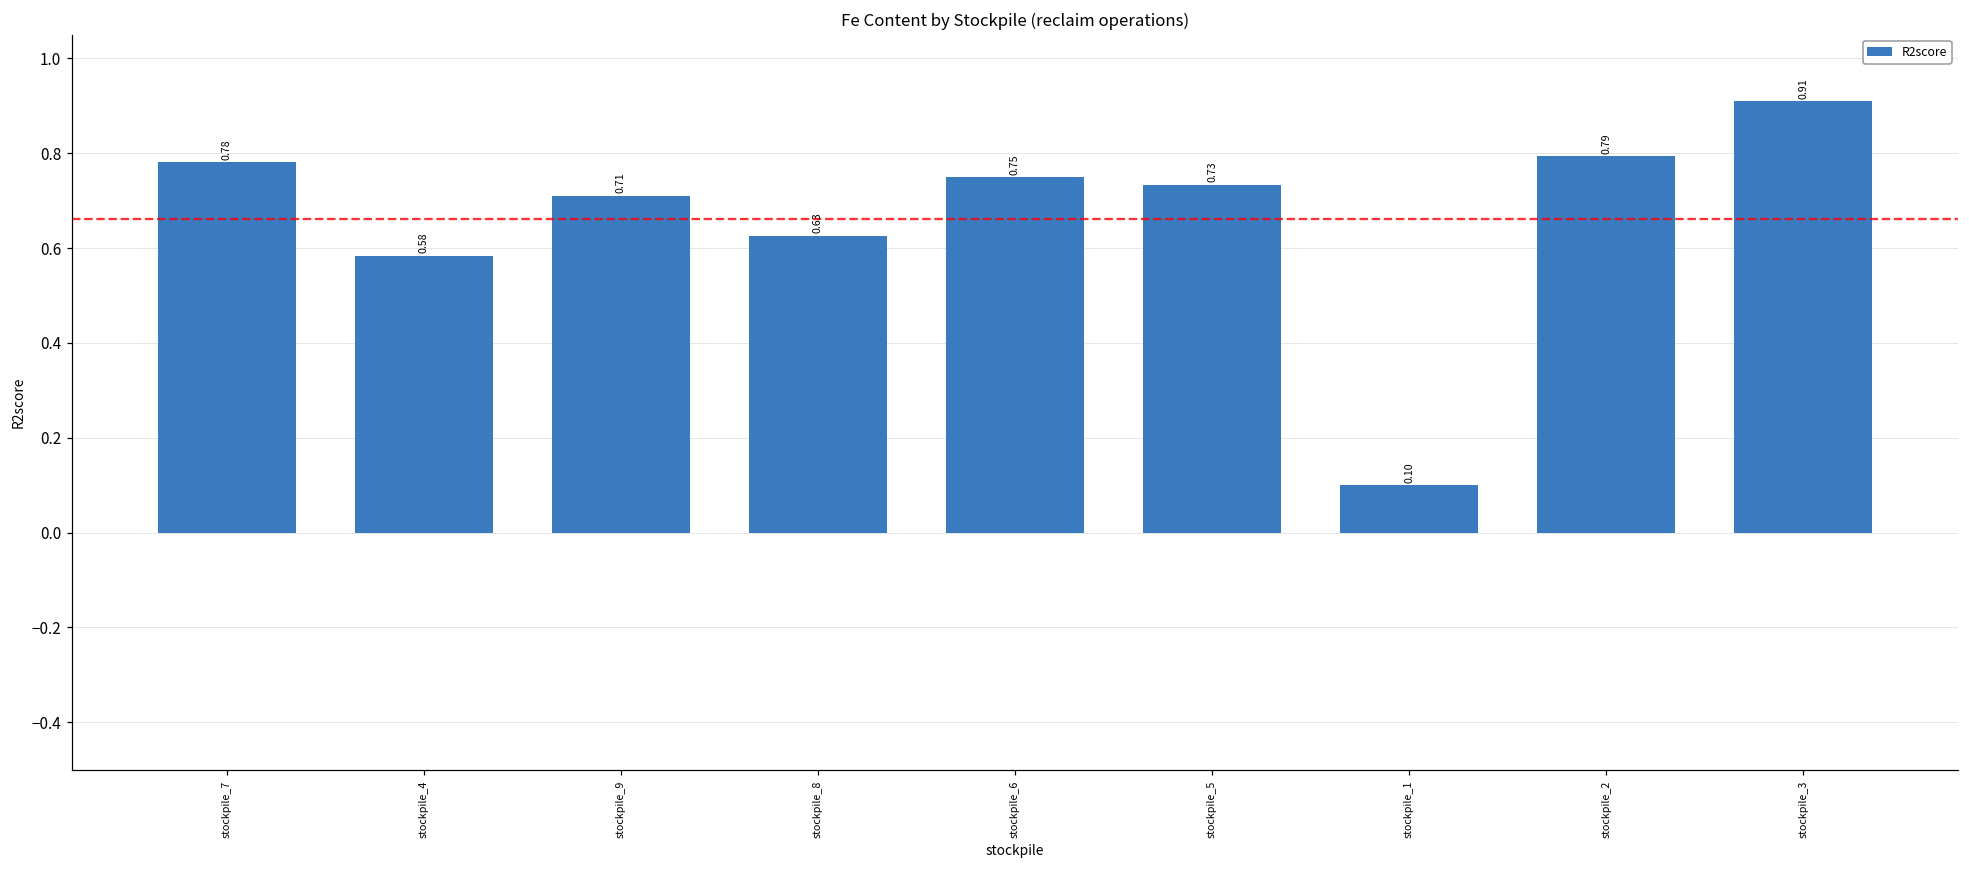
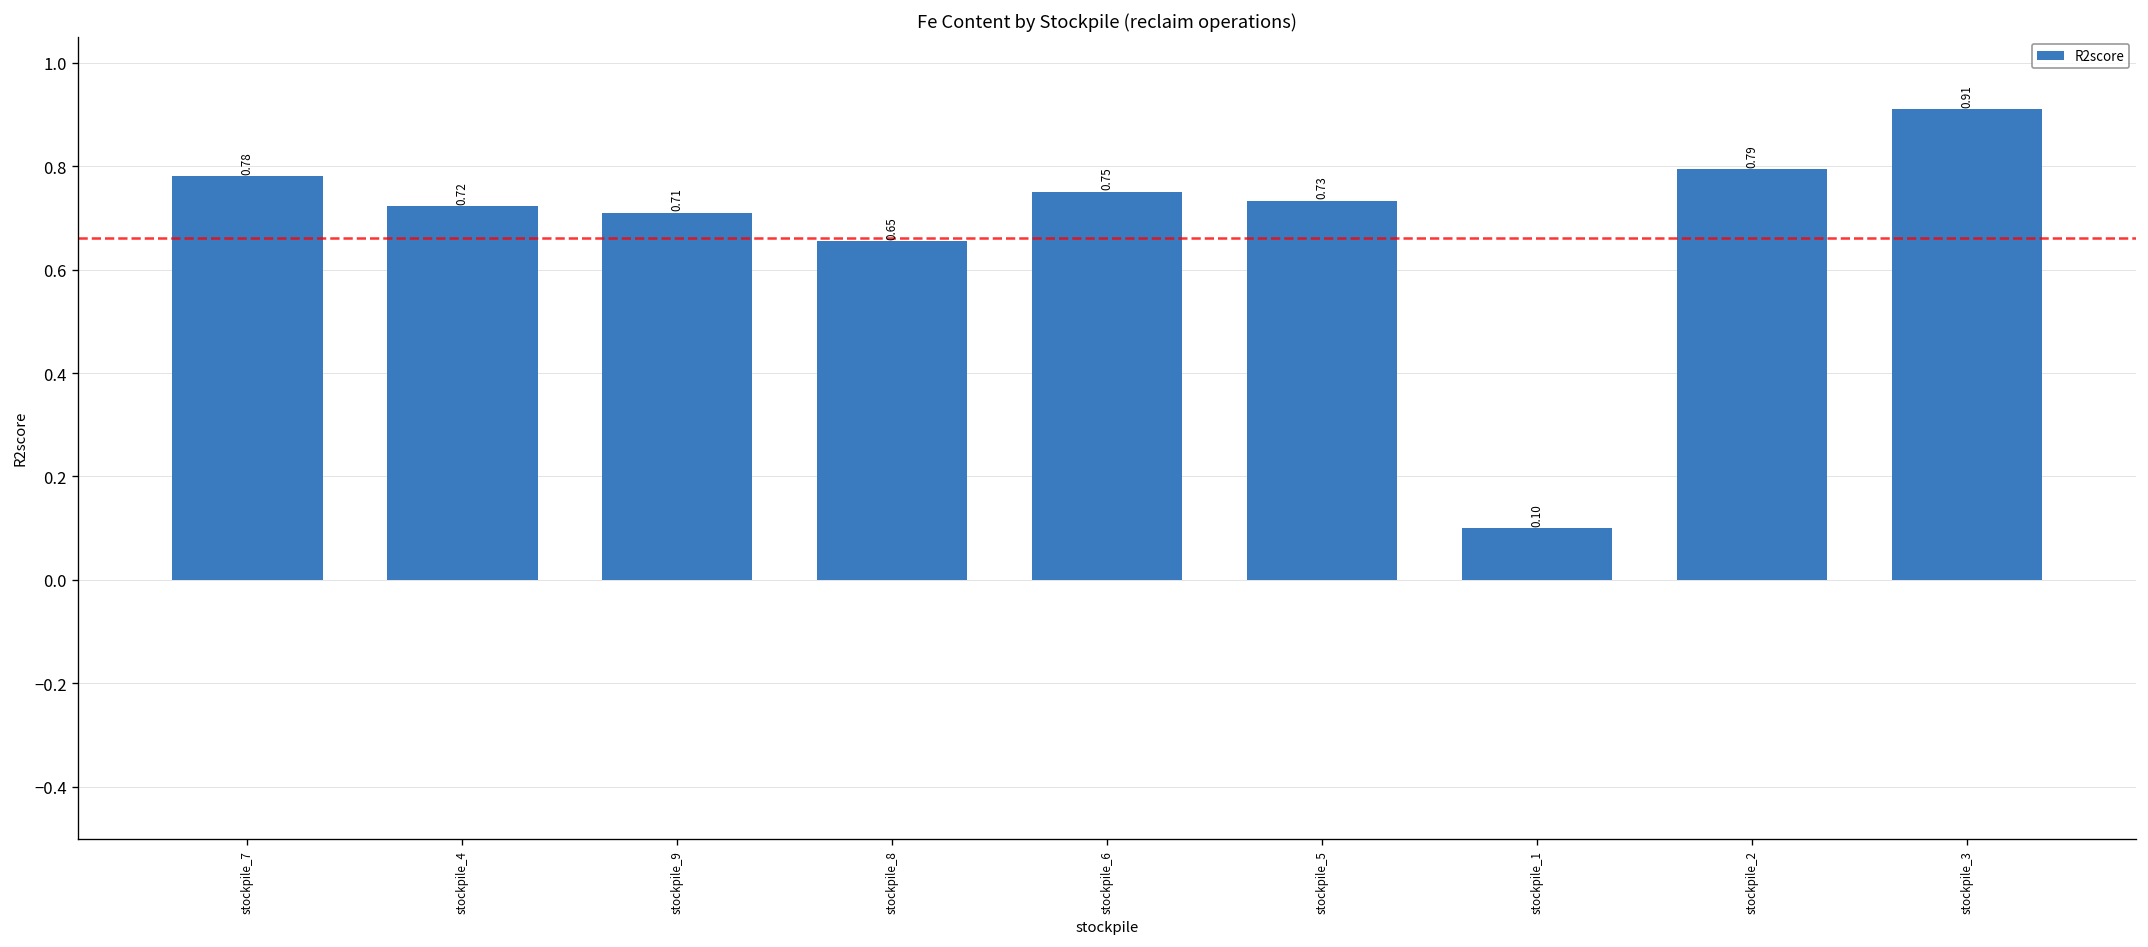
  {
    "stockpile_7": 0.78,
-   "stockpile_4": 0.58,
+   "stockpile_4": 0.72,
    "stockpile_9": 0.71,
-   "stockpile_8": 0.63,
+   "stockpile_8": 0.65,
    "stockpile_6": 0.75,
    "stockpile_5": 0.73,
    "stockpile_1": 0.10,
    "stockpile_2": 0.79,
    "stockpile_3": 0.91
  }
